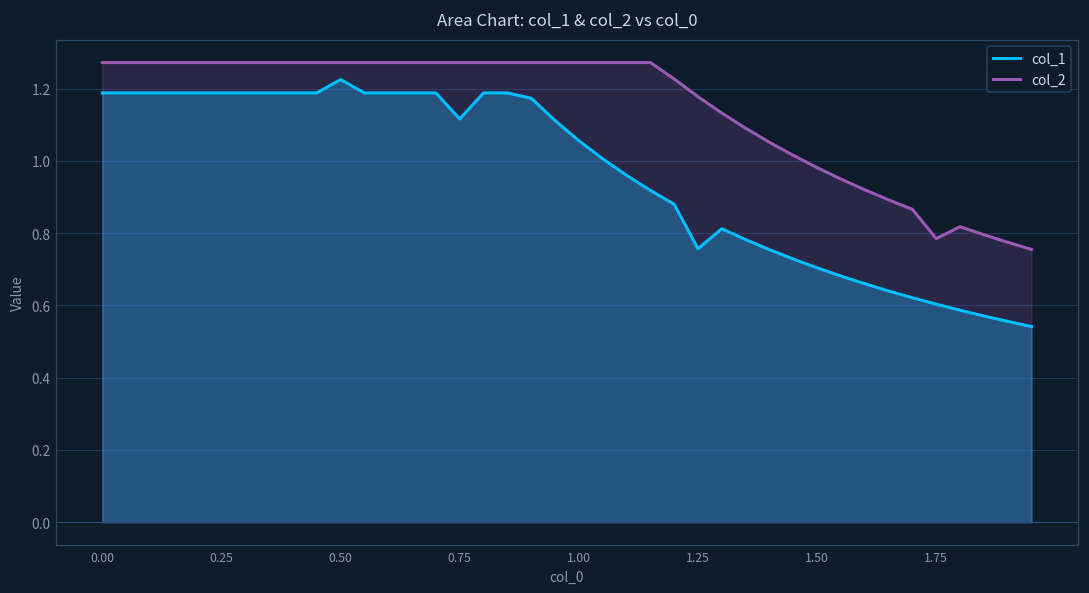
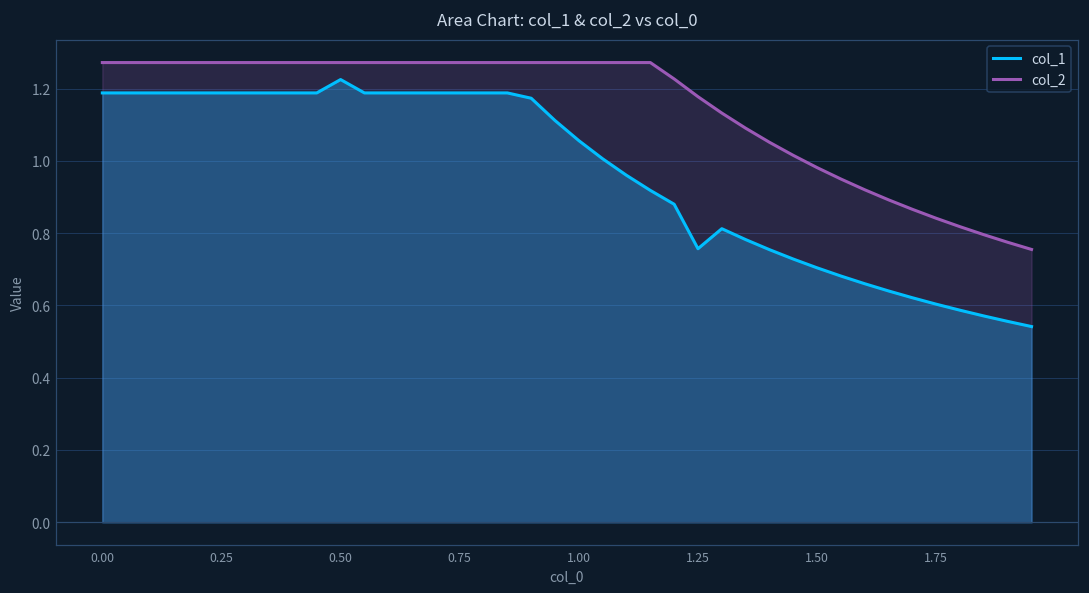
  {
    "col_1": {
      "0.00": 1.19,
      "0.25": 1.19,
      "0.50": 1.23,
-     "0.75": 1.12,
+     "0.75": 1.19,
      "1.00": 1.06,
      "1.25": 0.76,
      "1.50": 0.70,
      "1.75": 0.60
    },
    "col_2": {
      "0.00": 1.27,
      "0.25": 1.27,
      "0.50": 1.27,
      "0.75": 1.27,
      "1.00": 1.27,
      "1.25": 1.18,
      "1.50": 0.98,
-     "1.75": 0.79
+     "1.75": 0.84
    }
  }
